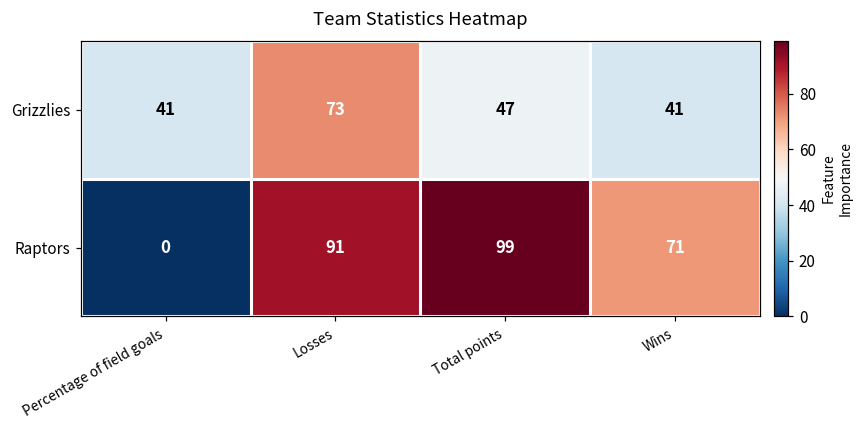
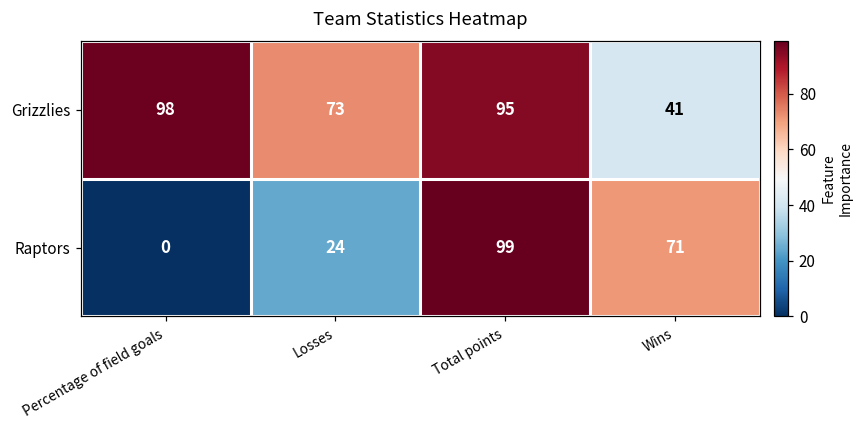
  {
    "Grizzlies": {
-     "Percentage of field goals": 41,
+     "Percentage of field goals": 98,
      "Losses": 73,
-     "Total points": 47,
+     "Total points": 95,
      "Wins": 41
    },
    "Raptors": {
      "Percentage of field goals": 0,
-     "Losses": 91,
+     "Losses": 24,
      "Total points": 99,
      "Wins": 71
    }
  }
